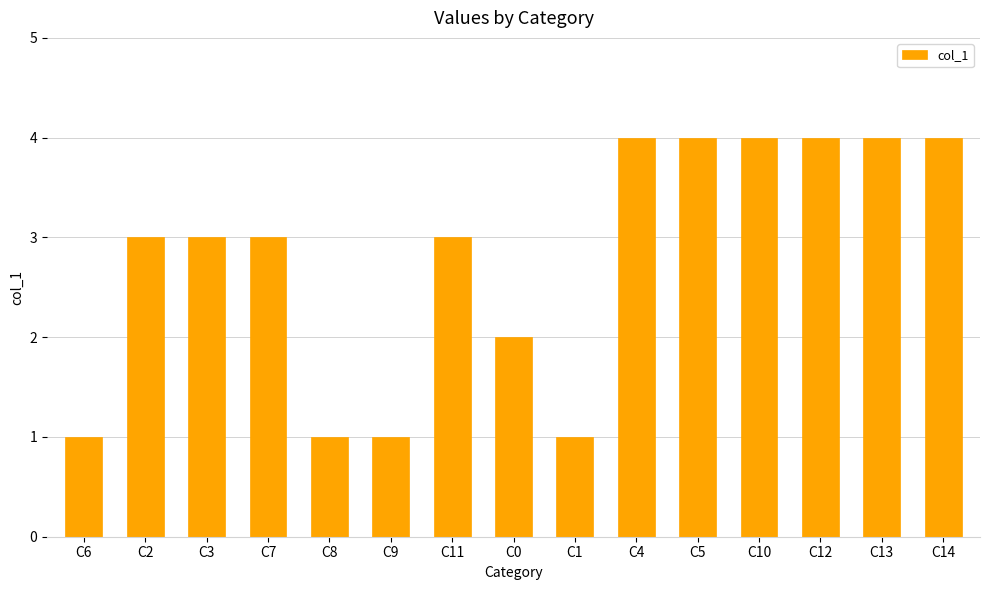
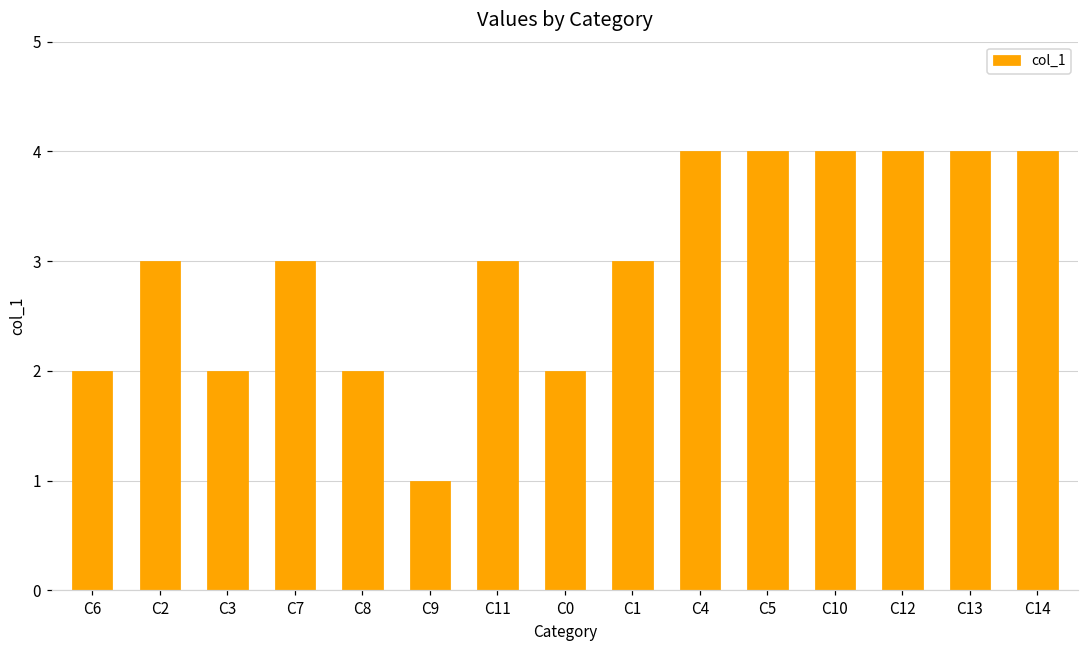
  {
-   "C6": 1,
+   "C6": 2,
    "C2": 3,
-   "C3": 3,
+   "C3": 2,
    "C7": 3,
-   "C8": 1,
+   "C8": 2,
    "C9": 1,
    "C11": 3,
    "C0": 2,
-   "C1": 1,
+   "C1": 3,
    "C4": 4,
    "C5": 4,
    "C10": 4,
    "C12": 4,
    "C13": 4,
    "C14": 4
  }
